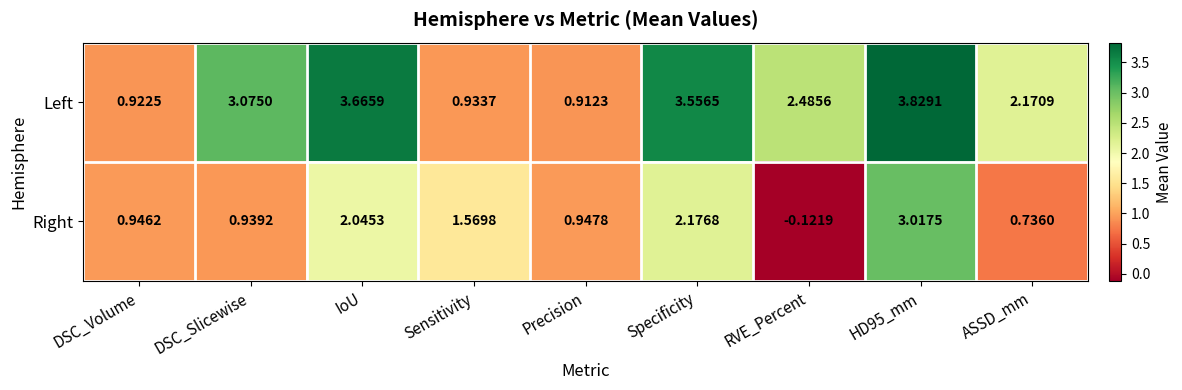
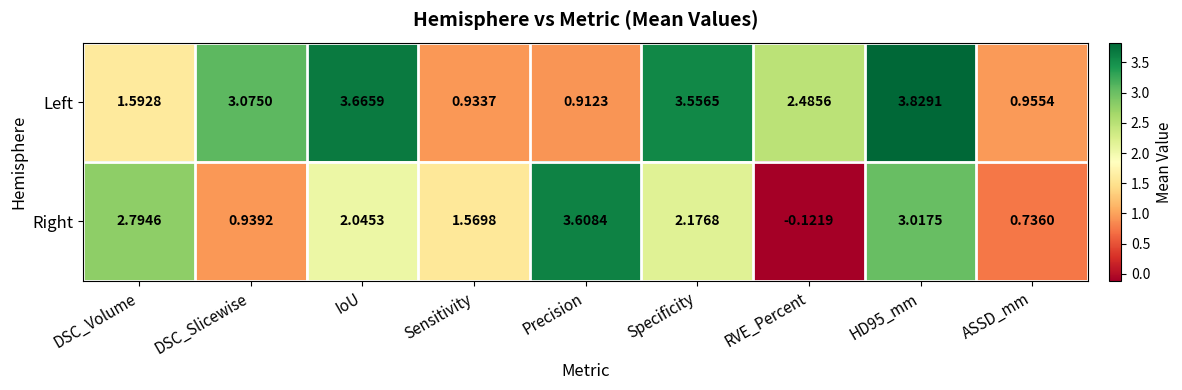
  {
    "Left": {
-     "DSC_Volume": 0.9225,
+     "DSC_Volume": 1.5928,
      "DSC_Slicewise": 3.0750,
      "IoU": 3.6659,
      "Sensitivity": 0.9337,
      "Precision": 0.9123,
      "Specificity": 3.5565,
      "RVE_Percent": 2.4856,
      "HD95_mm": 3.8291,
-     "ASSD_mm": 2.1709
+     "ASSD_mm": 0.9554
    },
    "Right": {
-     "DSC_Volume": 0.9462,
+     "DSC_Volume": 2.7946,
      "DSC_Slicewise": 0.9392,
      "IoU": 2.0453,
      "Sensitivity": 1.5698,
-     "Precision": 0.9478,
+     "Precision": 3.6084,
      "Specificity": 2.1768,
      "RVE_Percent": -0.1219,
      "HD95_mm": 3.0175,
      "ASSD_mm": 0.7360
    }
  }
